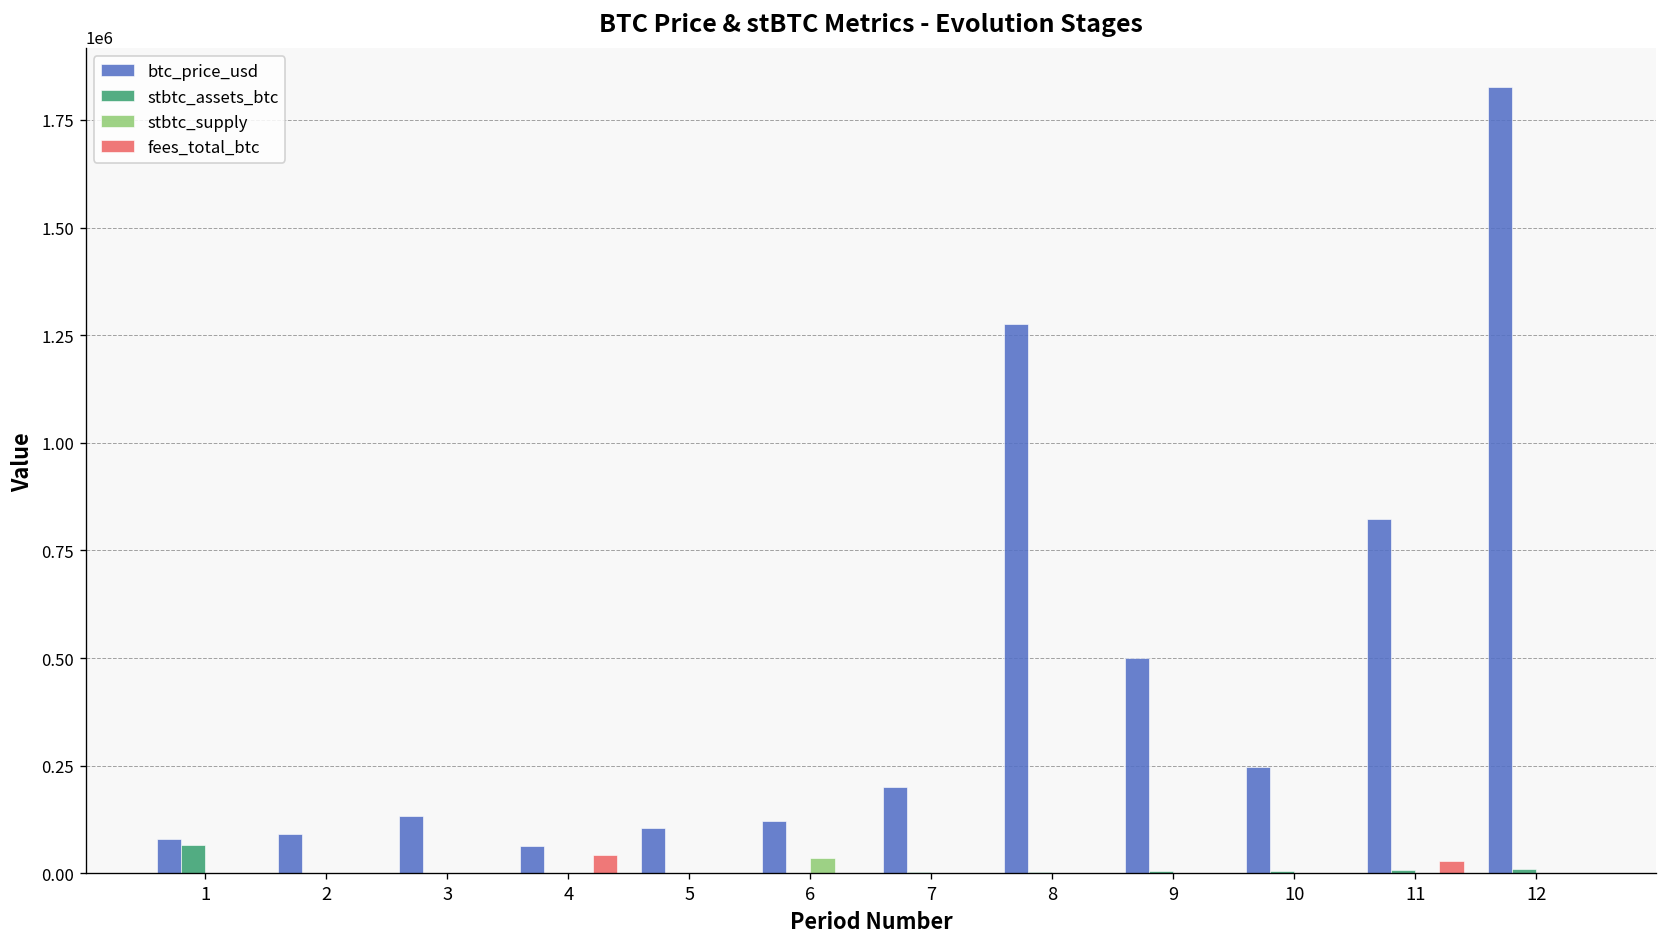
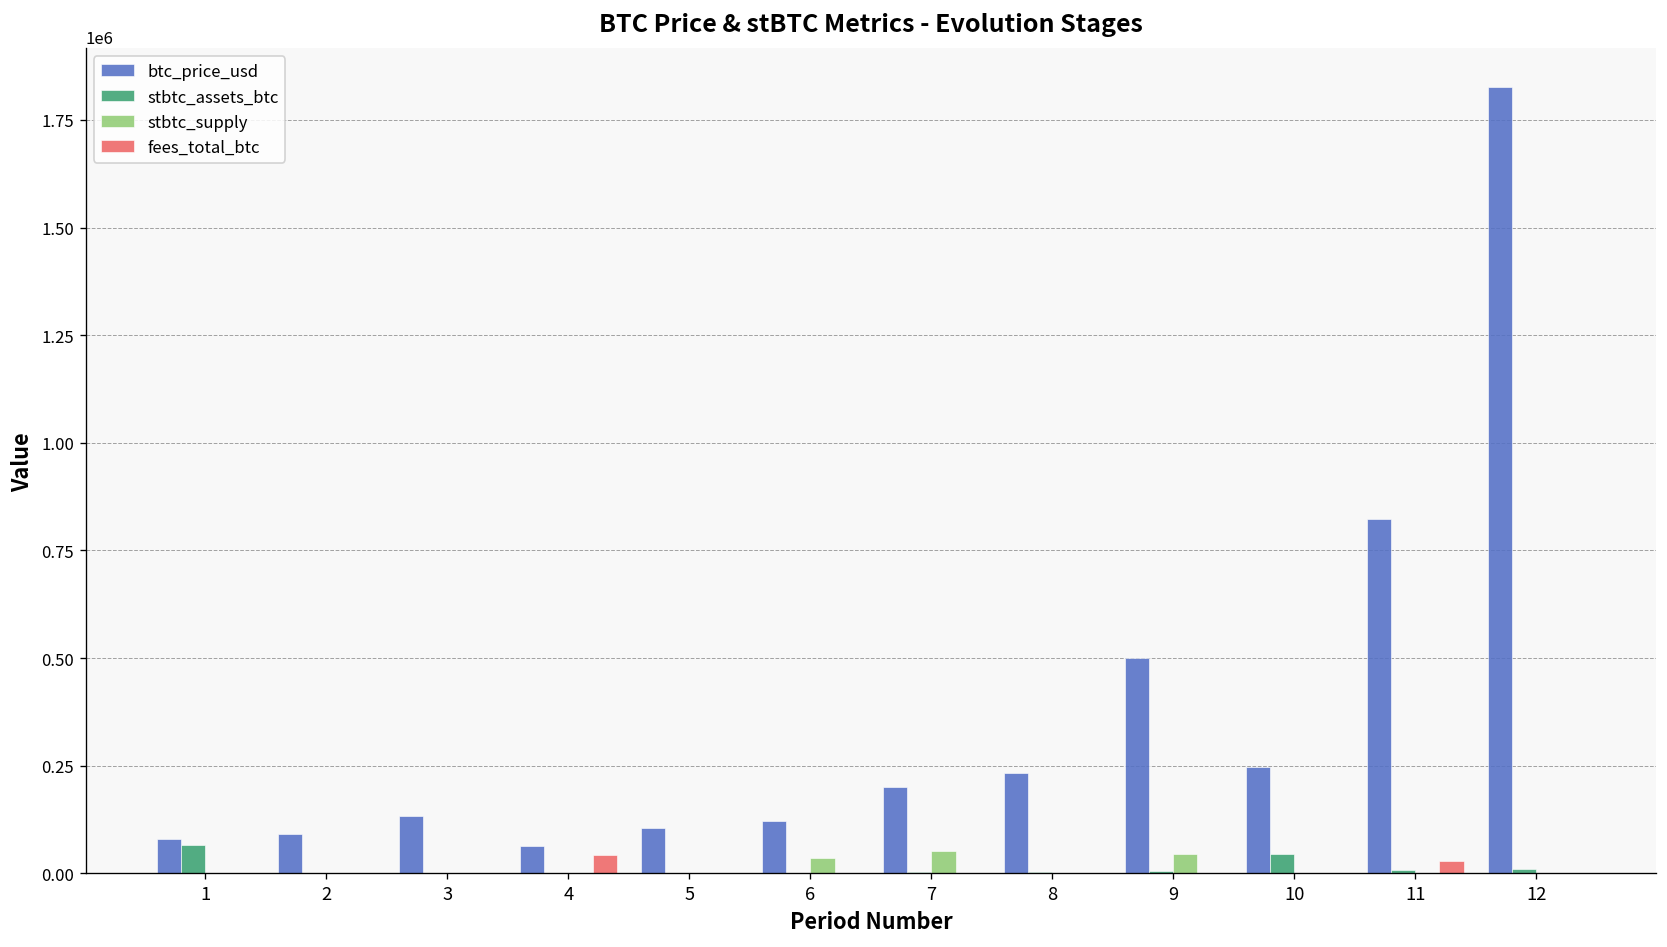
  {
    "btc_price_usd": {
      "1": 80000,
      "2": 90000,
      "3": 130000,
      "4": 60000,
      "5": 110000,
      "6": 120000,
      "7": 200000,
-     "8": 1280000,
+     "8": 230000,
      "9": 500000,
      "10": 250000,
      "11": 820000,
      "12": 1830000
    },
    "stbtc_assets_btc": {
      "1": 70000,
-     "10": 10000,
+     "10": 50000,
      "11": 10000,
      "12": 10000
    },
    "stbtc_supply": {
      "6": 40000,
-     "7": 0,
-     "9": 0
+     "7": 50000,
+     "9": 40000
    },
    "fees_total_btc": {
      "4": 40000,
      "11": 30000
    }
  }
